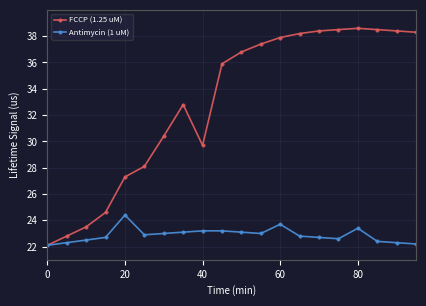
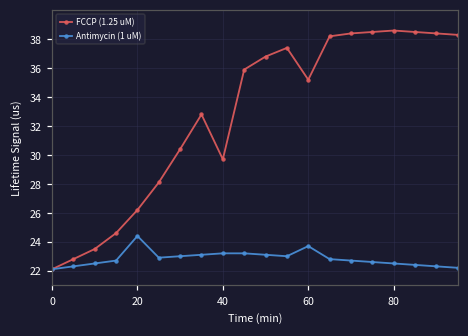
  {
    "FCCP (1.25 uM)": {
-     "20": 27.3,
+     "20": 26.2,
      "40": 29.7,
-     "60": 37.9,
+     "60": 35.2,
      "80": 38.6
    },
    "Antimycin (1 uM)": {
      "20": 24.4,
      "40": 23.2,
      "60": 23.7,
-     "80": 23.4
+     "80": 22.5
    }
  }
